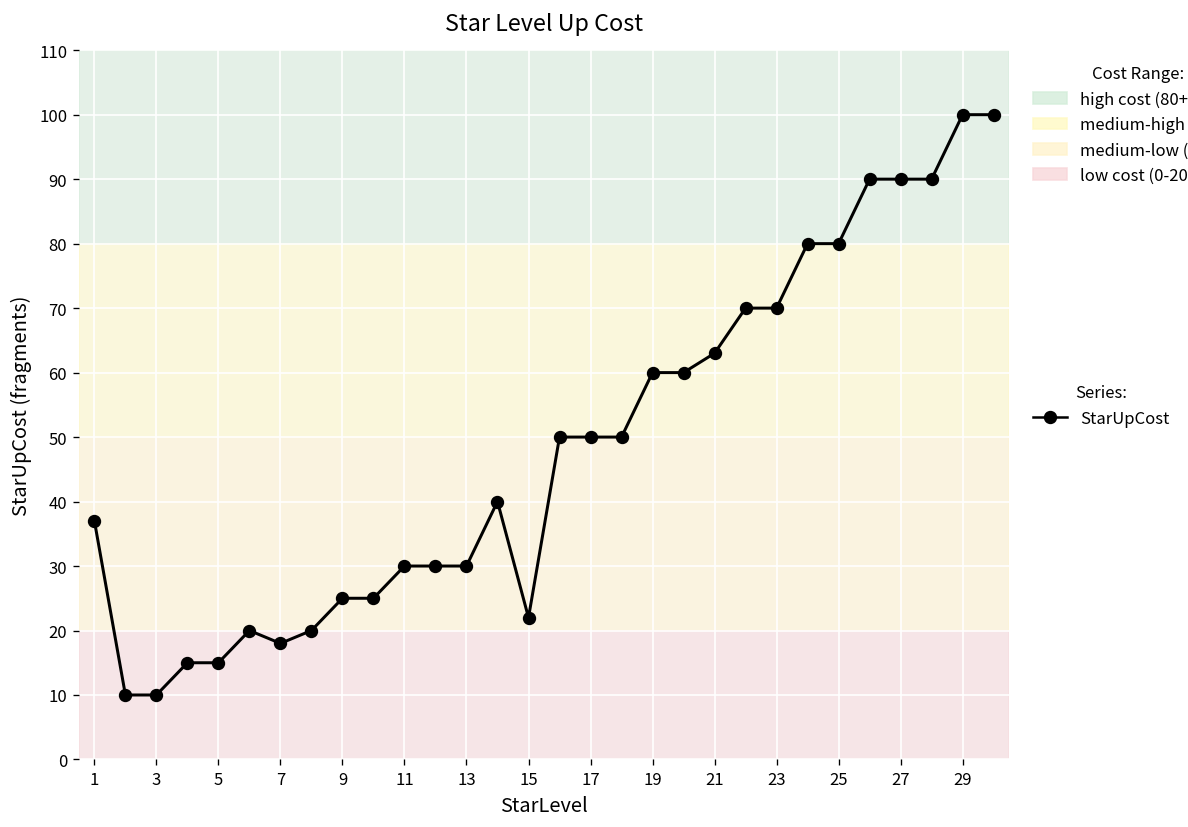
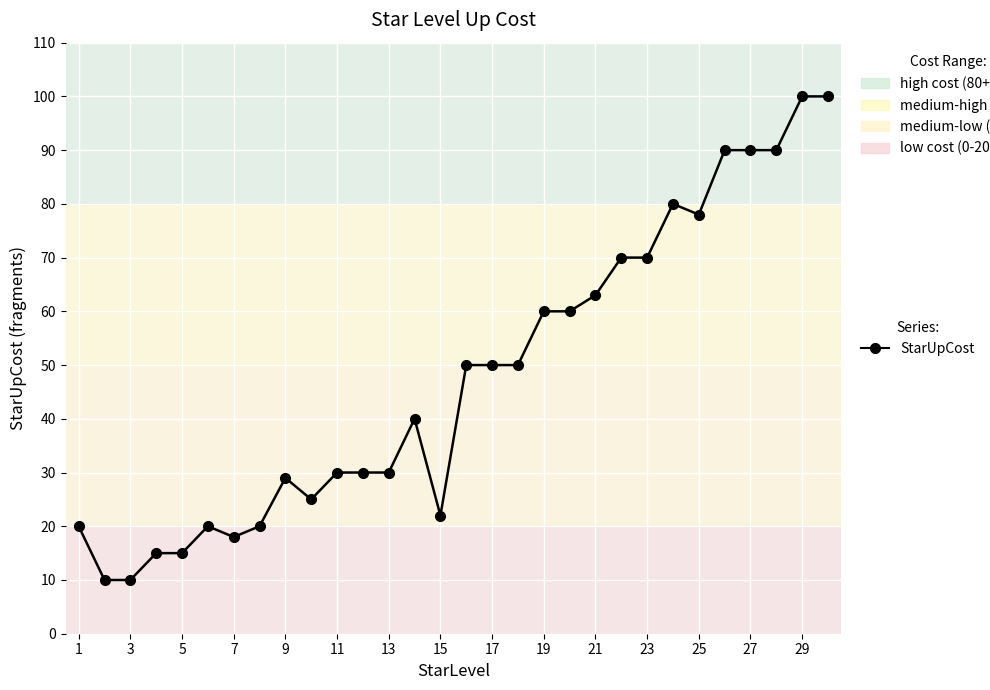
  {
-   "1": 37,
+   "1": 20,
    "3": 10,
    "5": 15,
    "7": 18,
-   "9": 25,
+   "9": 29,
    "11": 30,
    "13": 30,
    "15": 22,
    "17": 50,
    "19": 60,
    "21": 63,
    "23": 70,
-   "25": 80,
+   "25": 78,
    "27": 90,
    "29": 100
  }
